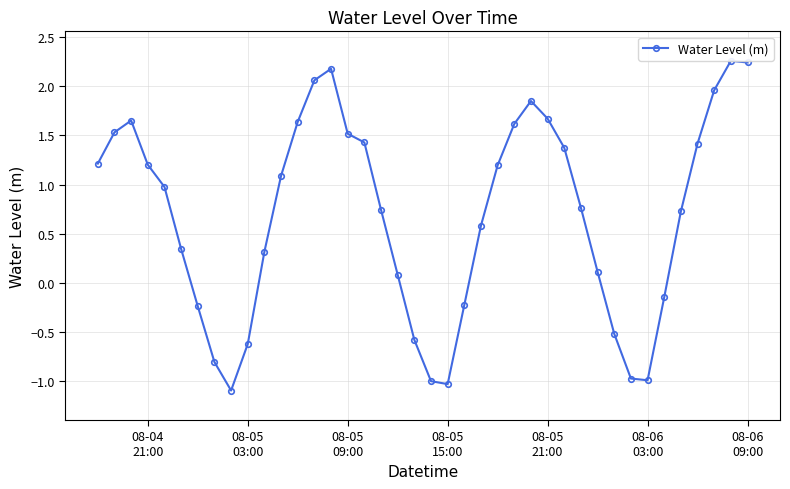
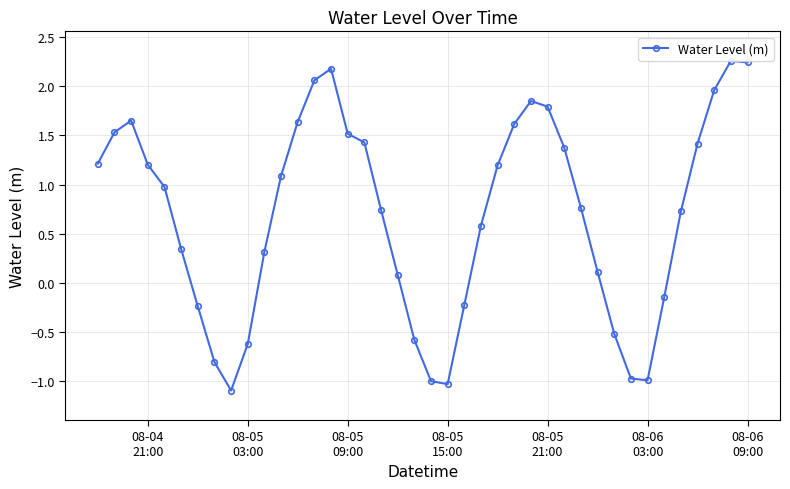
  {
    "08-04 21:00": 1.2,
    "08-05 03:00": -0.6,
    "08-05 09:00": 1.5,
    "08-05 15:00": -1.0,
-   "08-05 21:00": 1.7,
+   "08-05 21:00": 1.8,
    "08-06 03:00": -1.0,
    "08-06 09:00": 2.2
  }
